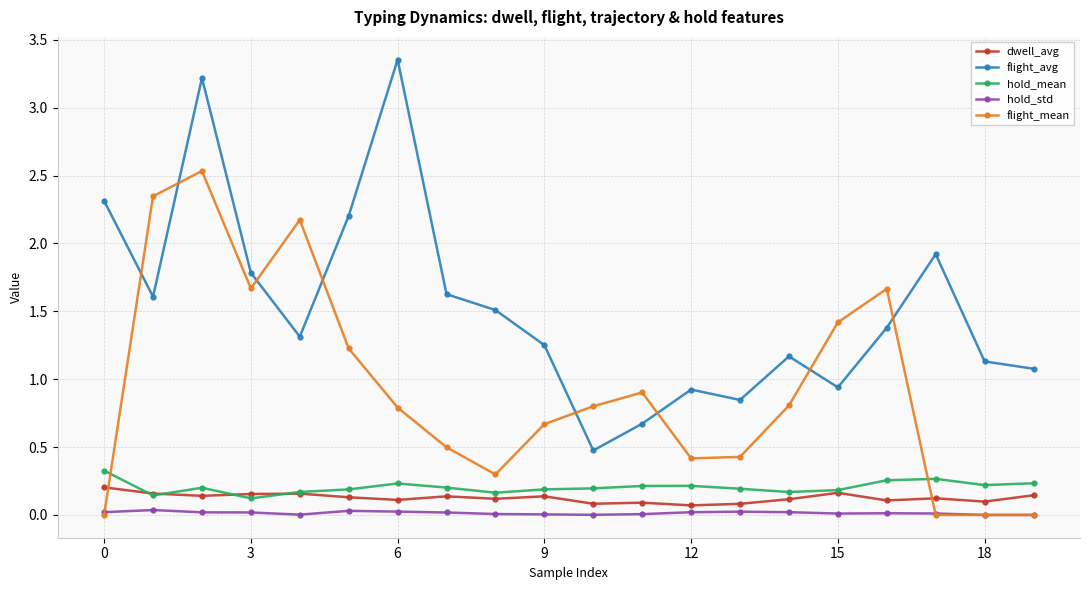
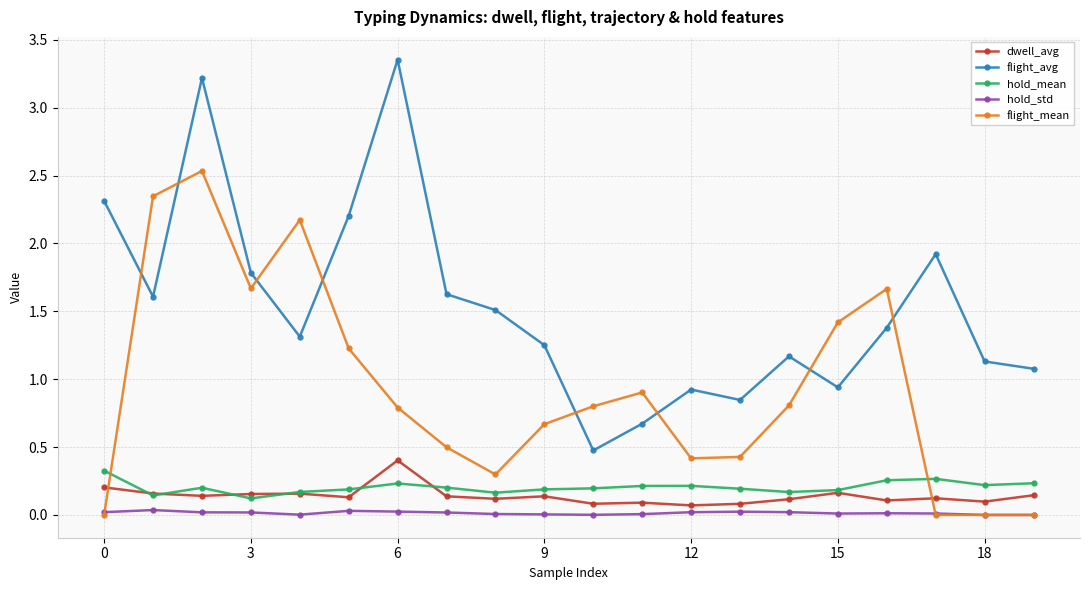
  {
    "dwell_avg": {
      "0": 0.20,
      "3": 0.15,
-     "6": 0.11,
+     "6": 0.40,
      "9": 0.14,
      "12": 0.07,
      "15": 0.16,
      "18": 0.10
    },
    "flight_avg": {
      "0": 2.31,
      "3": 1.78,
      "6": 3.35,
      "9": 1.25,
      "12": 0.92,
      "15": 0.94,
      "18": 1.13
    },
    "hold_mean": {
      "0": 0.33,
      "3": 0.12,
      "6": 0.23,
      "9": 0.19,
      "12": 0.21,
      "15": 0.18,
      "18": 0.22
    },
    "hold_std": {
      "0": 0.02,
      "3": 0.02,
      "6": 0.02,
      "9": 0.00,
      "12": 0.02,
      "15": 0.01
    },
    "flight_mean": {
      "0": 0.00,
      "3": 1.67,
      "6": 0.79,
      "9": 0.67,
      "12": 0.42,
      "15": 1.42
    }
  }
